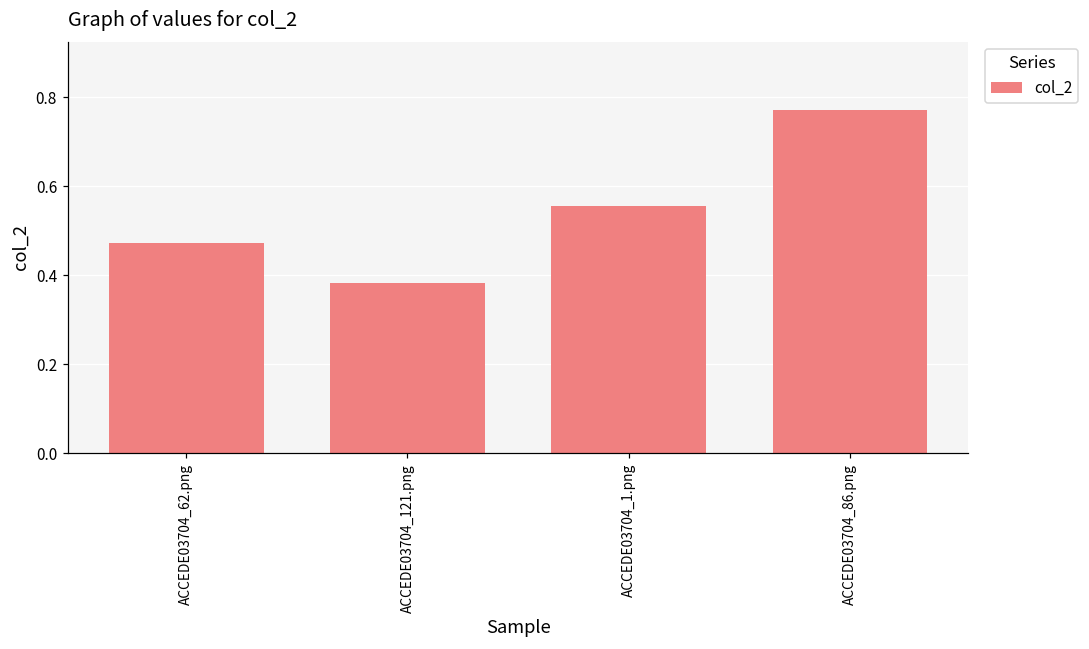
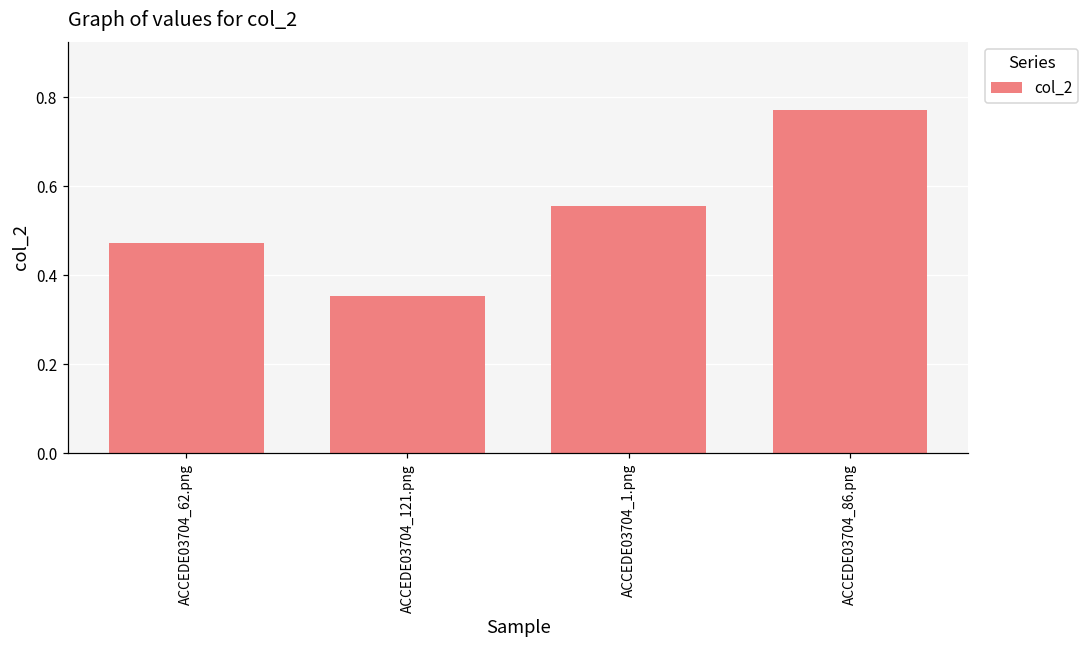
  {
    "ACCEDE03704_62.png": 0.47,
-   "ACCEDE03704_121.png": 0.38,
+   "ACCEDE03704_121.png": 0.35,
    "ACCEDE03704_1.png": 0.56,
    "ACCEDE03704_86.png": 0.77
  }
